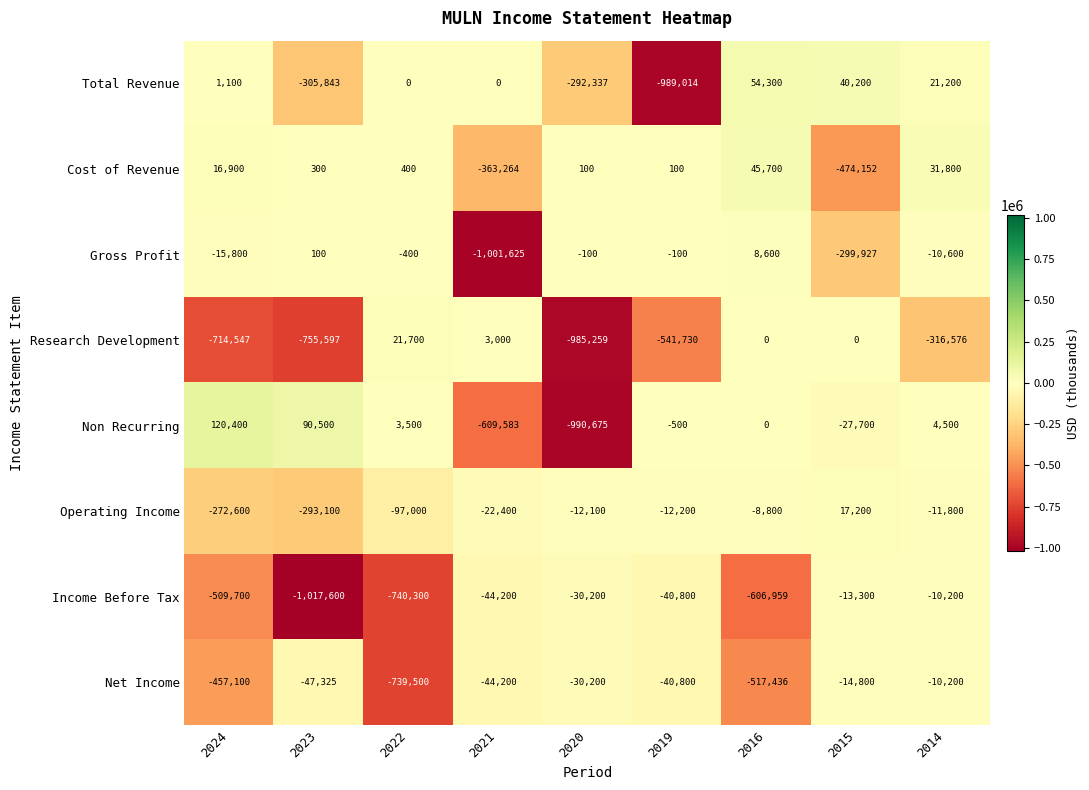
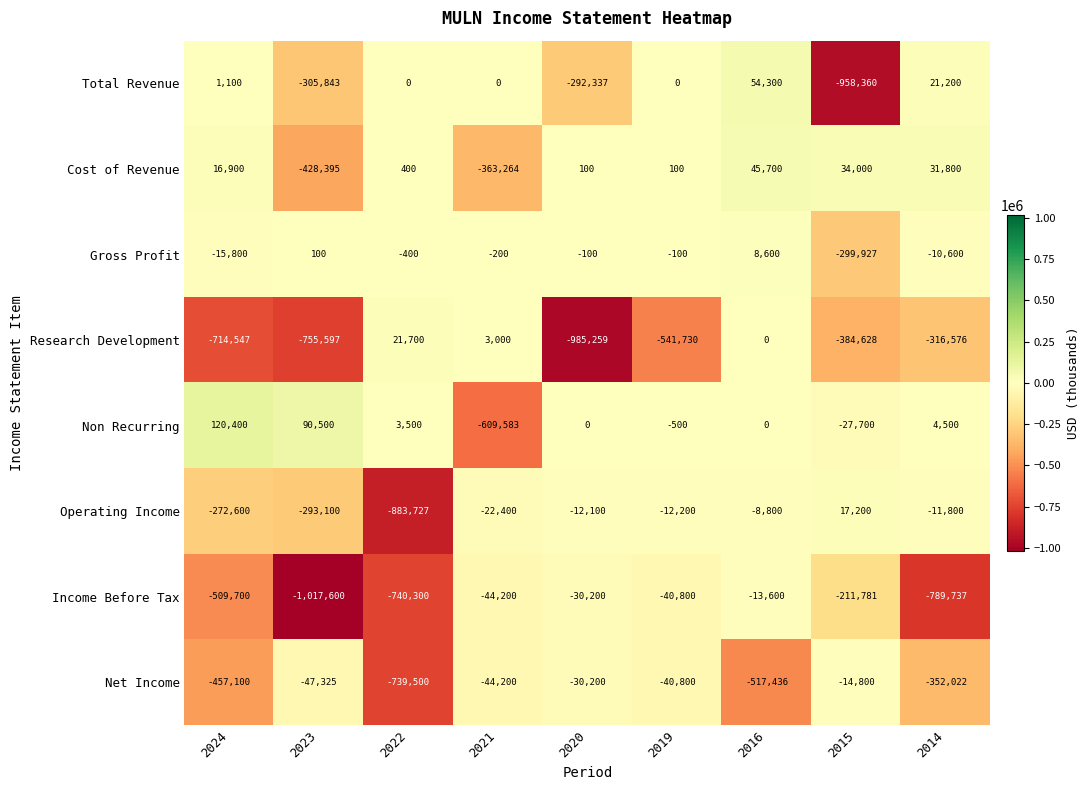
  {
    "Total Revenue": {
      "2024": "1,100",
      "2023": "-305,843",
      "2022": "0",
      "2021": "0",
      "2020": "-292,337",
-     "2019": "-989,014",
+     "2019": "0",
      "2016": "54,300",
-     "2015": "40,200",
+     "2015": "-958,360",
      "2014": "21,200"
    },
    "Cost of Revenue": {
      "2024": "16,900",
-     "2023": "300",
+     "2023": "-428,395",
      "2022": "400",
      "2021": "-363,264",
      "2020": "100",
      "2019": "100",
      "2016": "45,700",
-     "2015": "-474,152",
+     "2015": "34,000",
      "2014": "31,800"
    },
    "Gross Profit": {
      "2024": "-15,800",
      "2023": "100",
      "2022": "-400",
-     "2021": "-1,001,625",
+     "2021": "-200",
      "2020": "-100",
      "2019": "-100",
      "2016": "8,600",
      "2015": "-299,927",
      "2014": "-10,600"
    },
    "Research Development": {
      "2024": "-714,547",
      "2023": "-755,597",
      "2022": "21,700",
      "2021": "3,000",
      "2020": "-985,259",
      "2019": "-541,730",
      "2016": "0",
-     "2015": "0",
+     "2015": "-384,628",
      "2014": "-316,576"
    },
    "Non Recurring": {
      "2024": "120,400",
      "2023": "90,500",
      "2022": "3,500",
      "2021": "-609,583",
-     "2020": "-990,675",
+     "2020": "0",
      "2019": "-500",
      "2016": "0",
      "2015": "-27,700",
      "2014": "4,500"
    },
    "Operating Income": {
      "2024": "-272,600",
      "2023": "-293,100",
-     "2022": "-97,000",
+     "2022": "-883,727",
      "2021": "-22,400",
      "2020": "-12,100",
      "2019": "-12,200",
      "2016": "-8,800",
      "2015": "17,200",
      "2014": "-11,800"
    },
    "Income Before Tax": {
      "2024": "-509,700",
      "2023": "-1,017,600",
      "2022": "-740,300",
      "2021": "-44,200",
      "2020": "-30,200",
      "2019": "-40,800",
-     "2016": "-606,959",
-     "2015": "-13,300",
-     "2014": "-10,200"
+     "2016": "-13,600",
+     "2015": "-211,781",
+     "2014": "-789,737"
    },
    "Net Income": {
      "2024": "-457,100",
      "2023": "-47,325",
      "2022": "-739,500",
      "2021": "-44,200",
      "2020": "-30,200",
      "2019": "-40,800",
      "2016": "-517,436",
      "2015": "-14,800",
-     "2014": "-10,200"
+     "2014": "-352,022"
    }
  }
